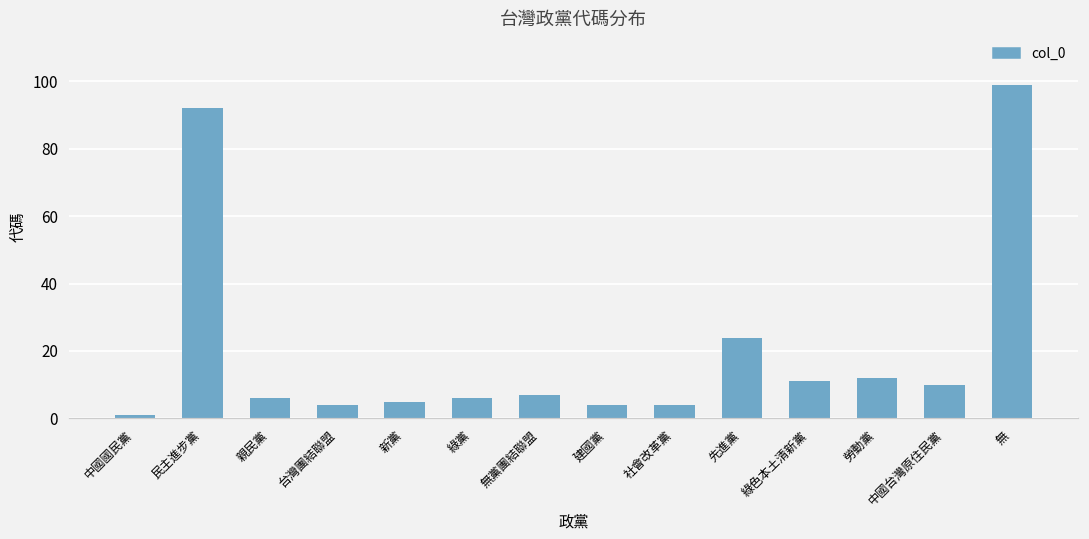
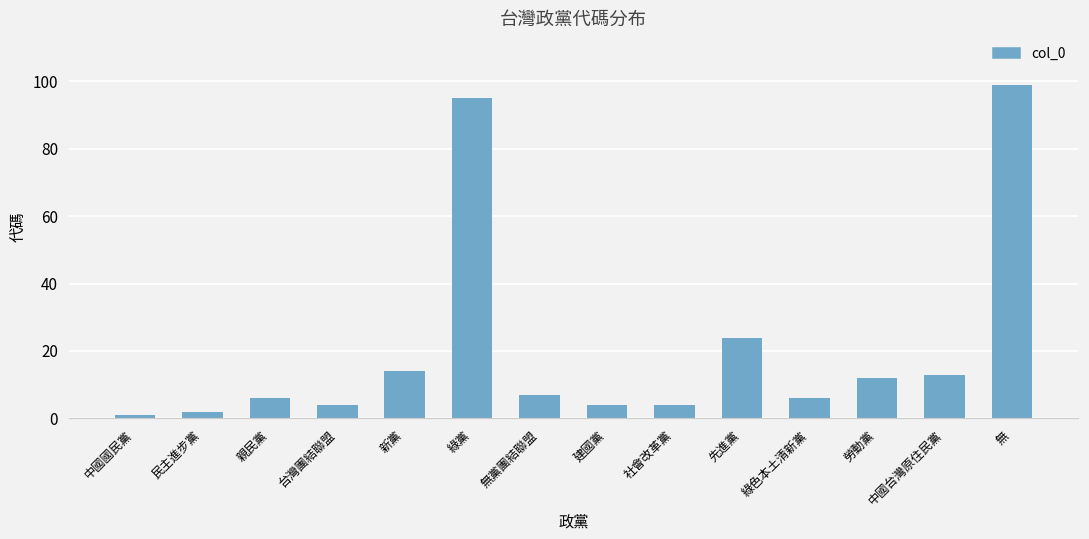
  {
    "中國國民黨": 1,
-   "民主進步黨": 92,
+   "民主進步黨": 2,
    "親民黨": 6,
    "台灣團結聯盟": 4,
-   "新黨": 5,
-   "綠黨": 6,
+   "新黨": 14,
+   "綠黨": 95,
    "無黨團結聯盟": 7,
    "建國黨": 4,
    "社會改革黨": 4,
    "先進黨": 24,
-   "綠色本土清新黨": 11,
+   "綠色本土清新黨": 6,
    "勞動黨": 12,
-   "中國台灣原住民黨": 10,
+   "中國台灣原住民黨": 13,
    "無": 99
  }
